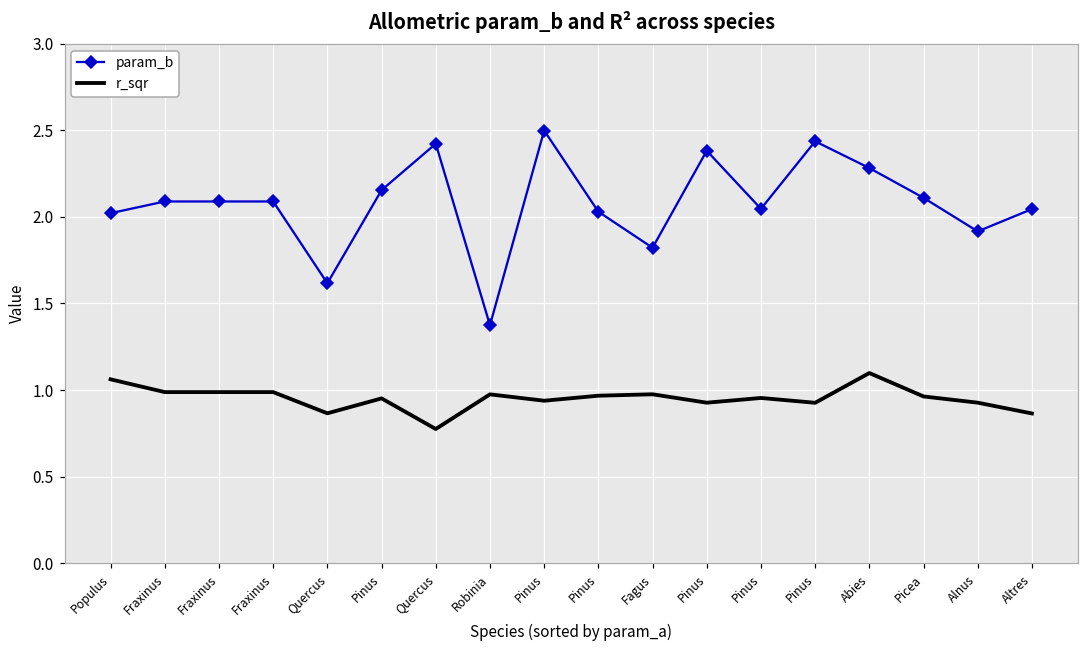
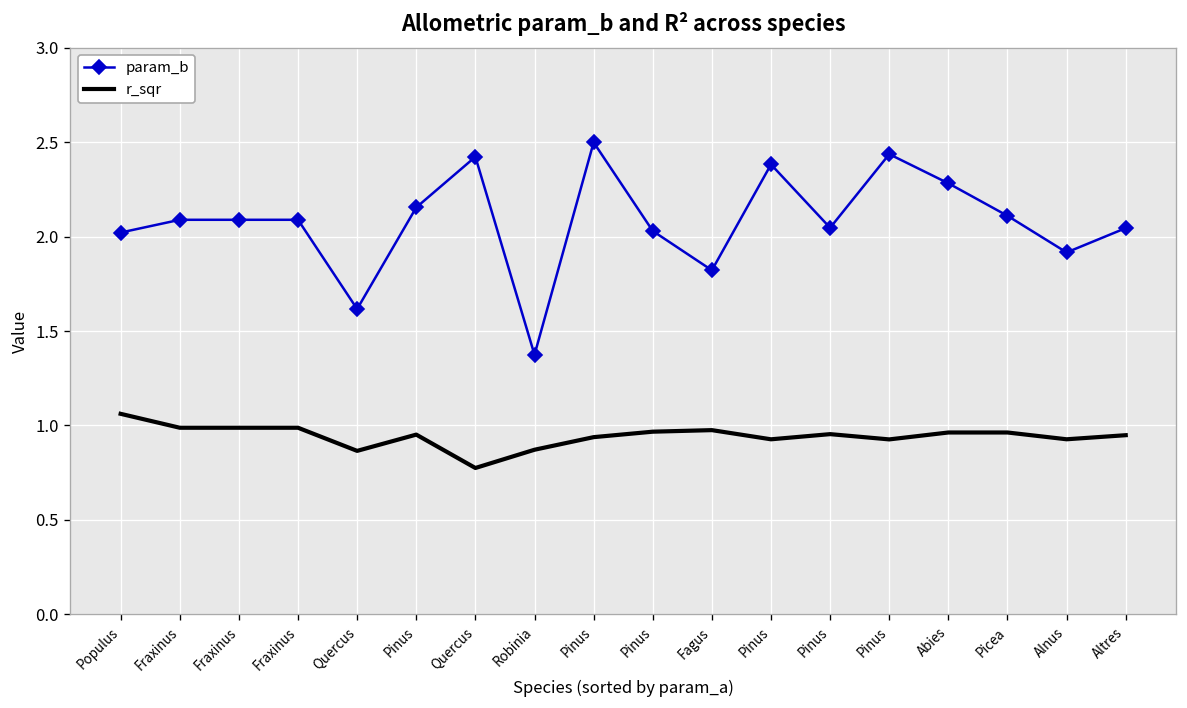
  {
    "param_b": {
      "Populus": 2.02,
      "Robinia": 1.37,
      "Fagus": 1.82,
      "Abies": 2.28,
      "Picea": 2.11,
      "Alnus": 1.92,
      "Altres": 2.05
    },
    "r_sqr": {
      "Populus": 1.06,
-     "Robinia": 0.97,
+     "Robinia": 0.87,
      "Fagus": 0.98,
-     "Abies": 1.10,
+     "Abies": 0.96,
      "Picea": 0.96,
      "Alnus": 0.93,
-     "Altres": 0.86
+     "Altres": 0.95
    }
  }
